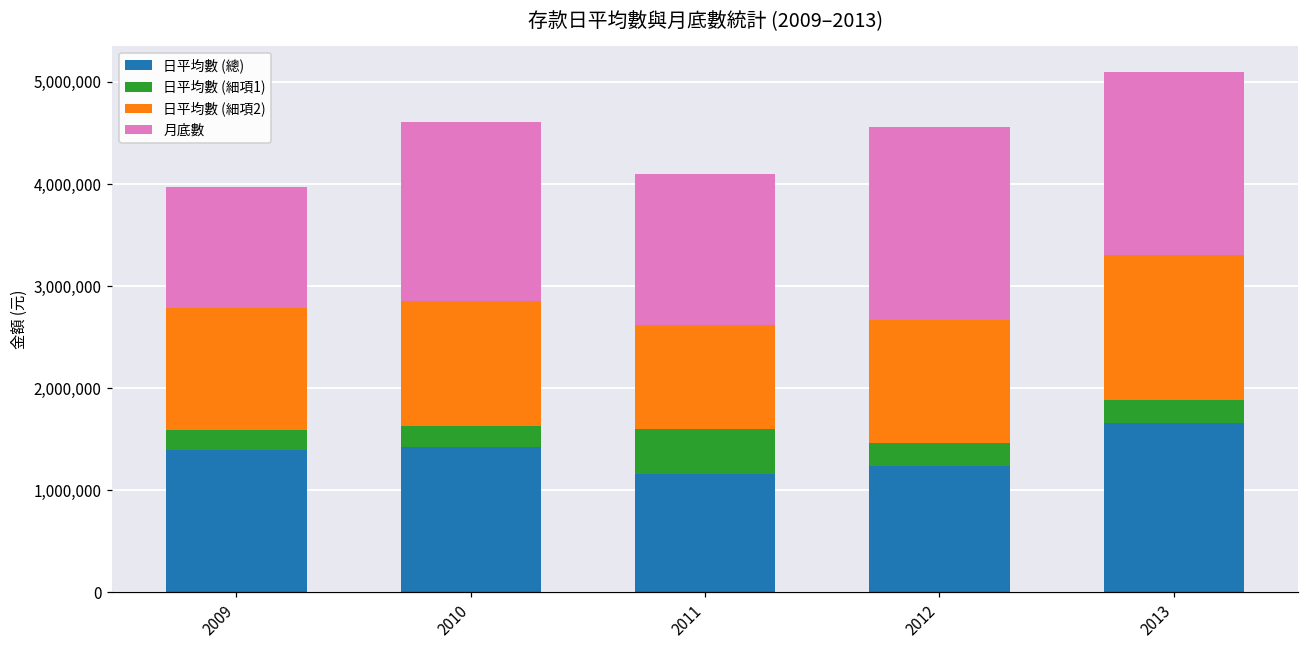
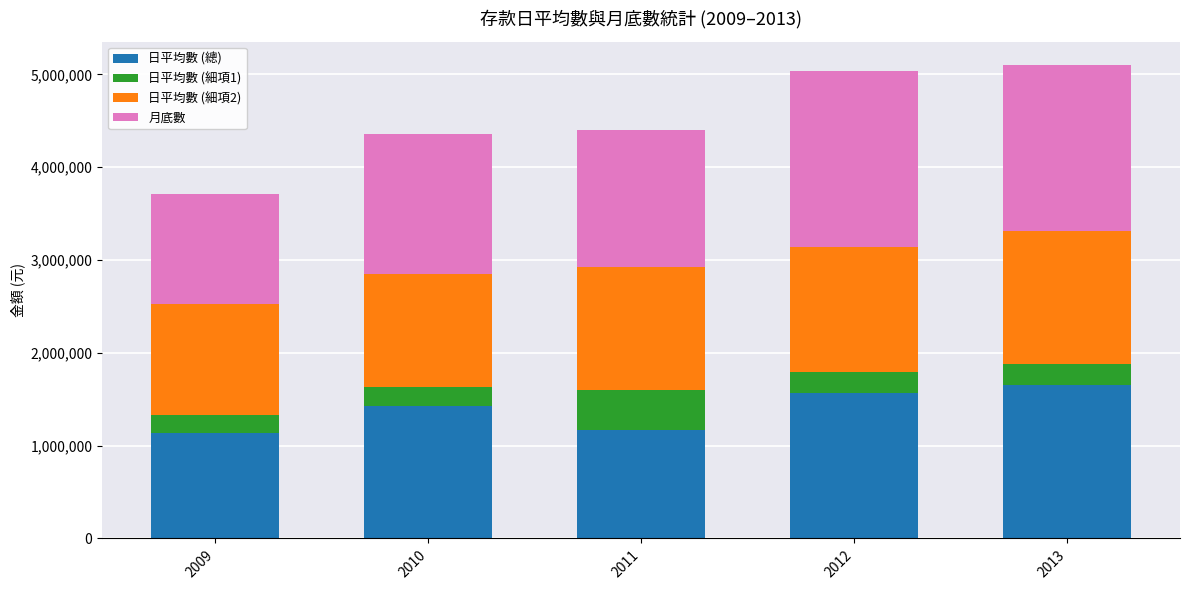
  {
    "日平均數 (總)": {
-     "2009": "1,400,000",
+     "2009": "1,100,000",
      "2010": "1,400,000",
      "2011": "1,200,000",
-     "2012": "1,200,000",
+     "2012": "1,600,000",
      "2013": "1,700,000"
    },
    "日平均數 (細項1)": {
      "2009": "200,000",
      "2010": "200,000",
      "2011": "400,000",
      "2012": "200,000",
      "2013": "200,000"
    },
    "日平均數 (細項2)": {
      "2009": "1,200,000",
      "2010": "1,200,000",
-     "2011": "1,000,000",
-     "2012": "1,200,000",
+     "2011": "1,300,000",
+     "2012": "1,400,000",
      "2013": "1,400,000"
    },
    "月底數": {
      "2009": "1,200,000",
-     "2010": "1,800,000",
+     "2010": "1,500,000",
      "2011": "1,500,000",
      "2012": "1,900,000",
      "2013": "1,800,000"
    }
  }
